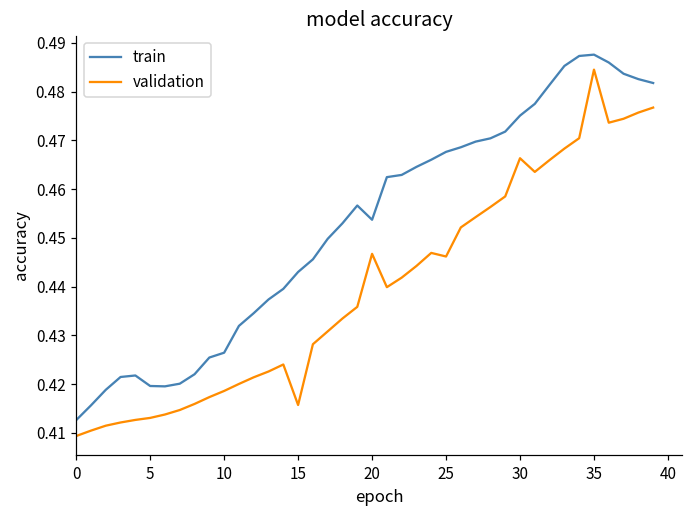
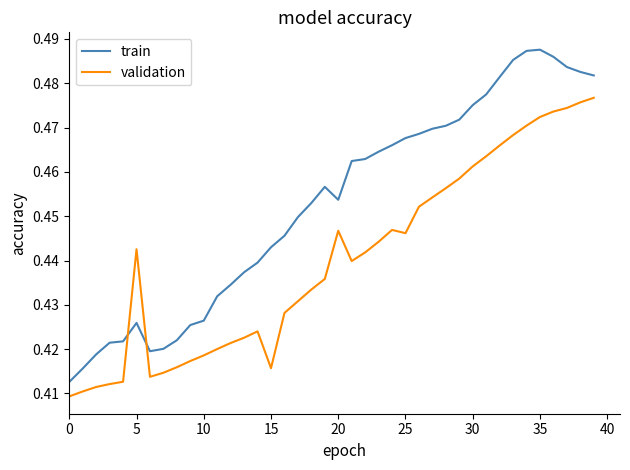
  {
    "train": {
      "0": 0.413,
-     "5": 0.420,
+     "5": 0.426,
      "10": 0.426,
      "15": 0.443,
      "20": 0.454,
      "25": 0.468,
      "30": 0.475,
      "35": 0.488
    },
    "validation": {
      "0": 0.409,
-     "5": 0.413,
+     "5": 0.443,
      "10": 0.419,
      "15": 0.416,
      "20": 0.447,
      "25": 0.446,
-     "30": 0.466,
-     "35": 0.485
+     "30": 0.461,
+     "35": 0.472
    }
  }
